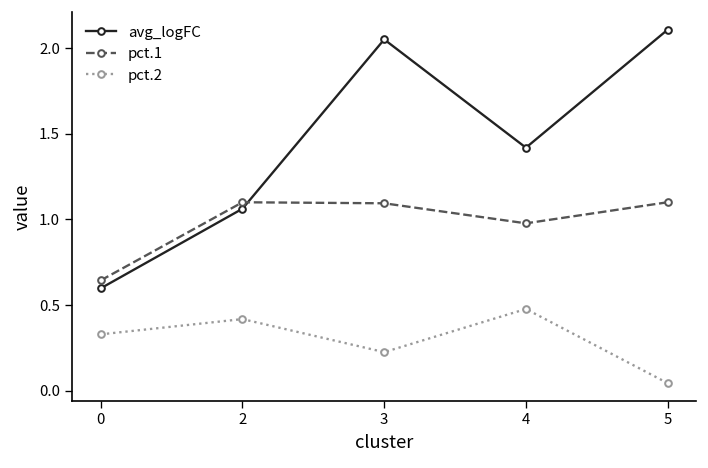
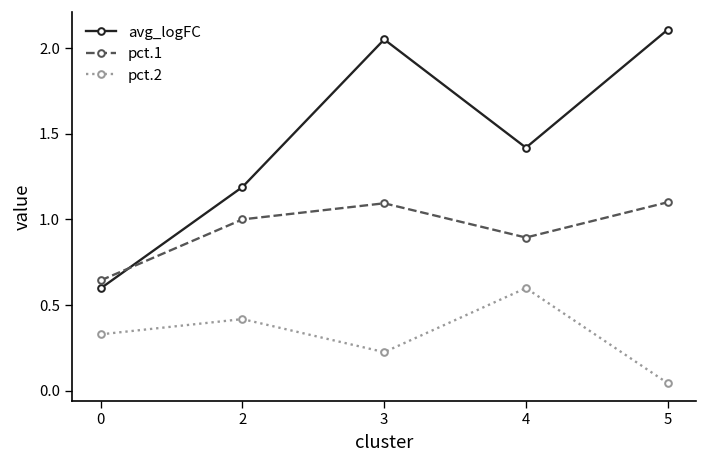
  {
    "avg_logFC": {
      "0": 0.60,
-     "2": 1.06,
+     "2": 1.19,
      "3": 2.05,
      "4": 1.42,
      "5": 2.11
    },
    "pct.1": {
      "0": 0.64,
-     "2": 1.1,
+     "2": 1.0,
      "3": 1.09,
-     "4": 0.98,
+     "4": 0.89,
      "5": 1.10
    },
    "pct.2": {
      "0": 0.33,
      "2": 0.42,
      "3": 0.23,
-     "4": 0.48,
+     "4": 0.60,
      "5": 0.04
    }
  }
